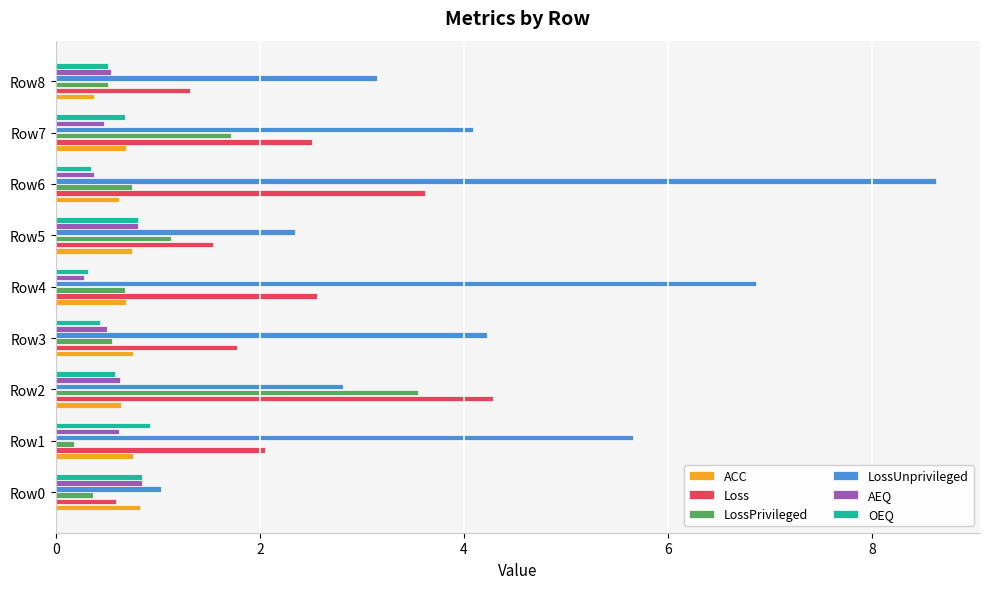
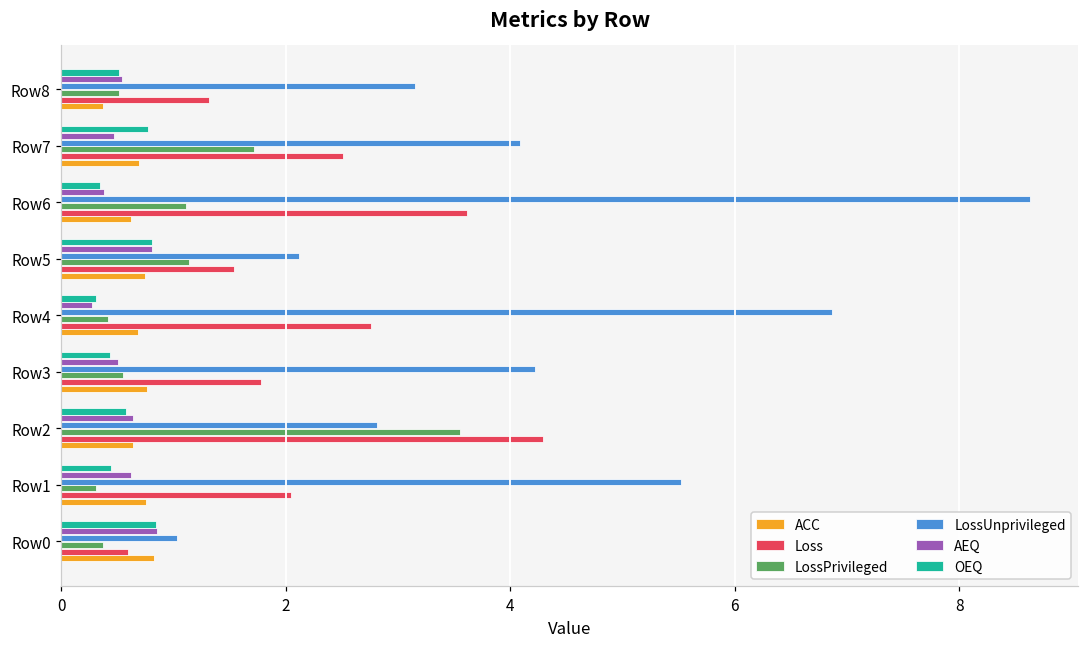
  {
    "ACC": {
      "Row8": 0.37,
      "Row7": 0.69,
      "Row6": 0.62,
      "Row5": 0.74,
      "Row4": 0.69,
      "Row3": 0.76,
      "Row2": 0.64,
      "Row1": 0.76,
      "Row0": 0.83
    },
    "Loss": {
      "Row8": 1.32,
      "Row7": 2.51,
      "Row6": 3.62,
      "Row5": 1.54,
-     "Row4": 2.56,
+     "Row4": 2.76,
      "Row3": 1.77,
      "Row2": 4.29,
      "Row1": 2.05,
      "Row0": 0.59
    },
    "LossPrivileged": {
      "Row8": 0.51,
      "Row7": 1.72,
-     "Row6": 0.75,
+     "Row6": 1.11,
      "Row5": 1.13,
-     "Row4": 0.68,
+     "Row4": 0.41,
      "Row3": 0.55,
      "Row2": 3.55,
-     "Row1": 0.18,
+     "Row1": 0.31,
      "Row0": 0.37
    },
    "LossUnprivileged": {
      "Row8": 3.15,
      "Row7": 4.09,
      "Row6": 8.63,
-     "Row5": 2.34,
+     "Row5": 2.11,
      "Row4": 6.87,
      "Row3": 4.22,
      "Row2": 2.81,
-     "Row1": 5.66,
+     "Row1": 5.52,
      "Row0": 1.03
    },
    "AEQ": {
      "Row8": 0.54,
      "Row7": 0.47,
      "Row6": 0.38,
      "Row5": 0.80,
      "Row4": 0.27,
      "Row3": 0.51,
      "Row2": 0.63,
      "Row1": 0.62,
      "Row0": 0.85
    },
    "OEQ": {
      "Row8": 0.51,
-     "Row7": 0.68,
+     "Row7": 0.77,
      "Row6": 0.34,
      "Row5": 0.81,
      "Row4": 0.31,
      "Row3": 0.43,
      "Row2": 0.58,
-     "Row1": 0.93,
+     "Row1": 0.44,
      "Row0": 0.84
    }
  }
